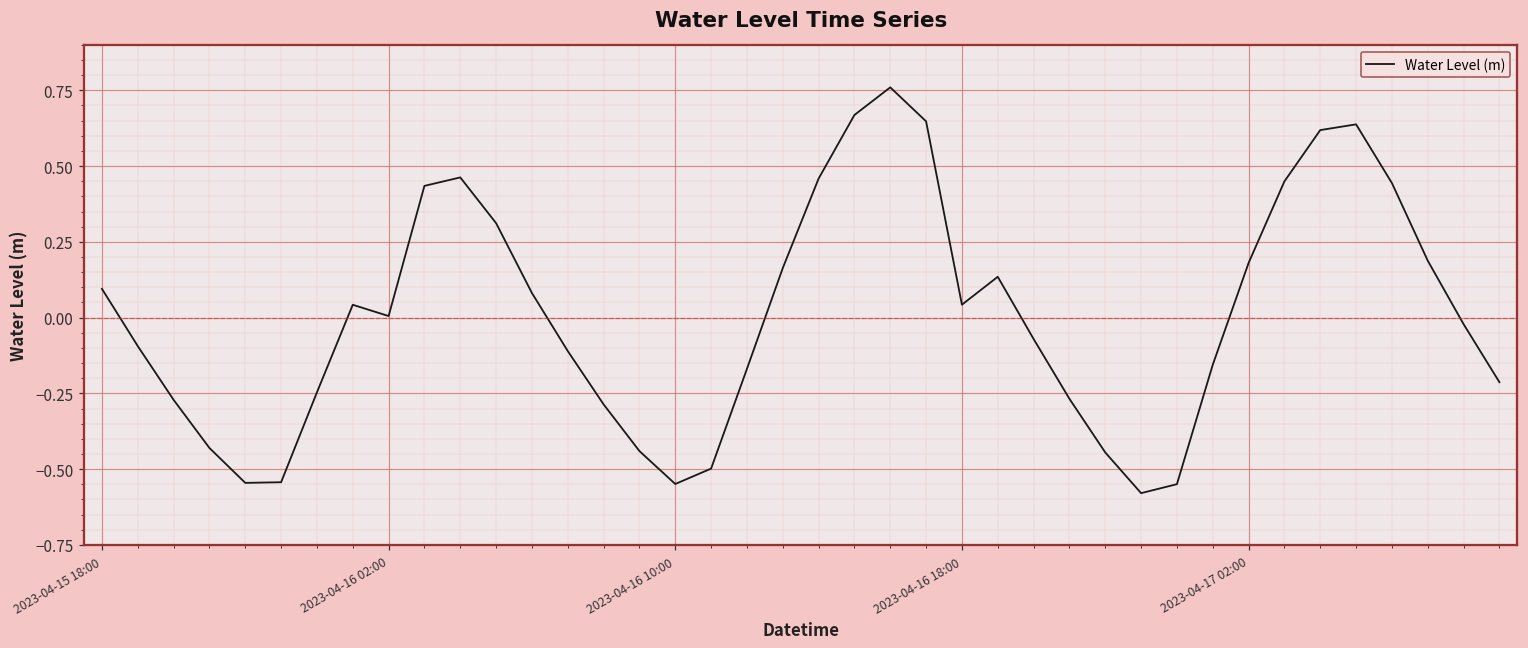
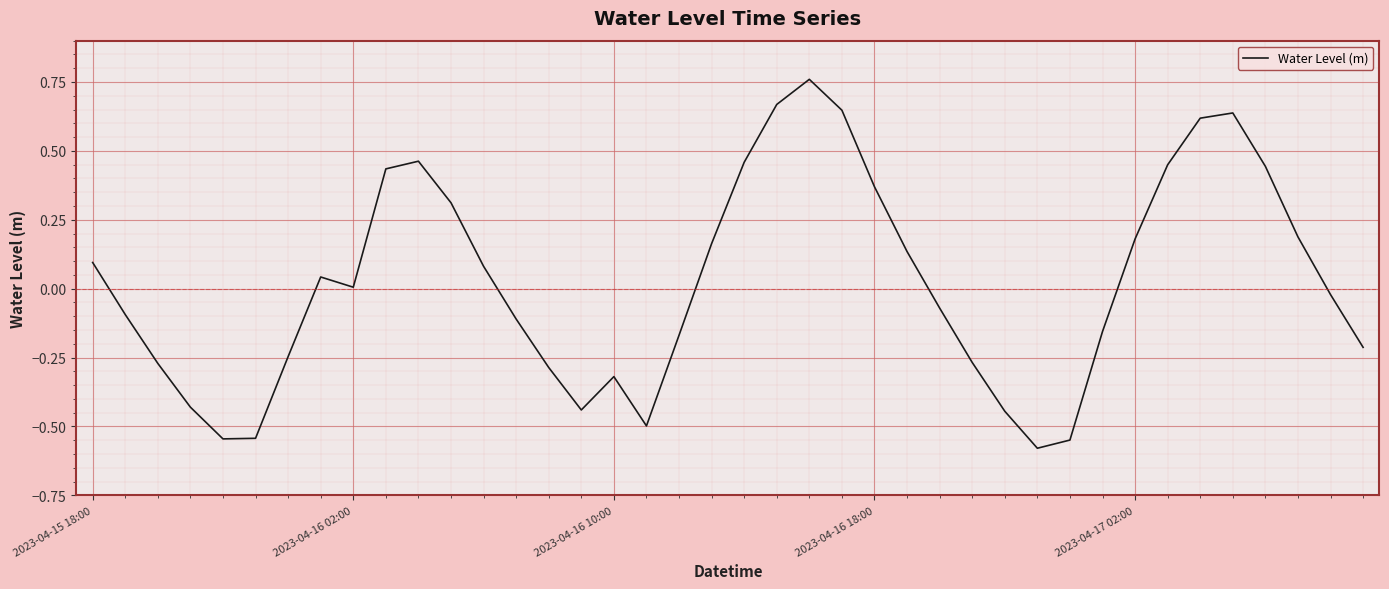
  {
    "2023-04-15 18:00": 0.09,
    "2023-04-16 02:00": 0.01,
-   "2023-04-16 10:00": -0.55,
-   "2023-04-16 18:00": 0.04,
+   "2023-04-16 10:00": -0.32,
+   "2023-04-16 18:00": 0.37,
    "2023-04-17 02:00": 0.18
  }
